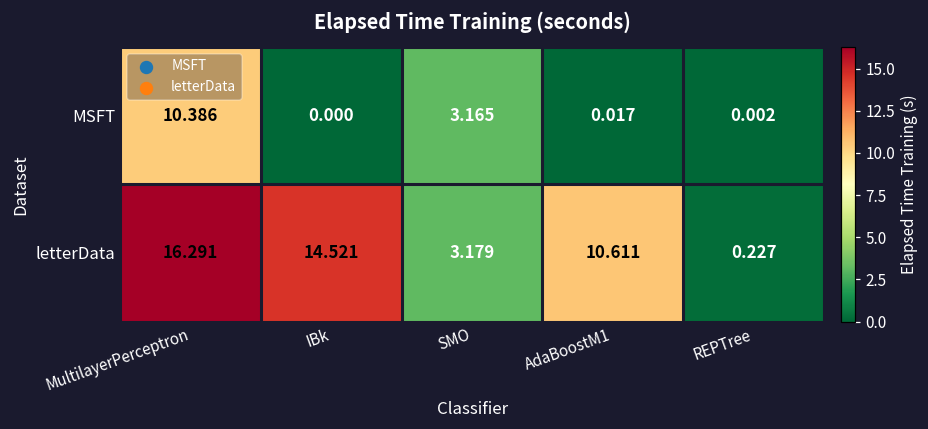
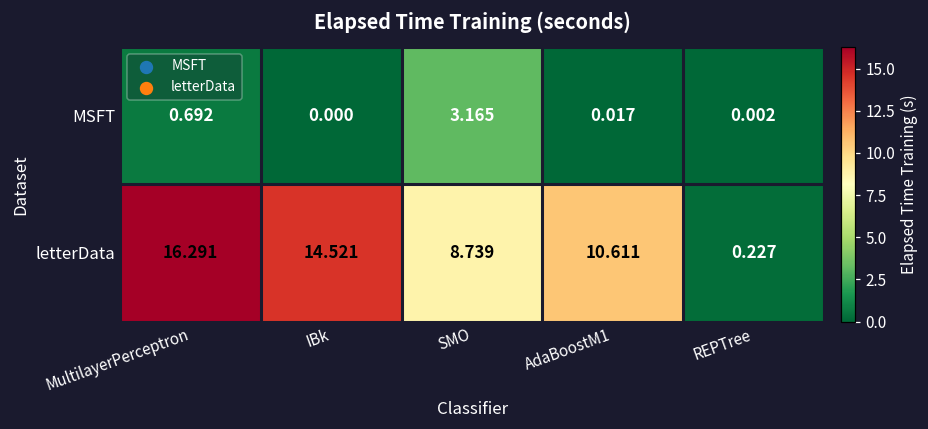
  {
    "MSFT": {
-     "MultilayerPerceptron": 10.386,
+     "MultilayerPerceptron": 0.692,
      "IBk": 0.000,
      "SMO": 3.165,
      "AdaBoostM1": 0.017,
      "REPTree": 0.002
    },
    "letterData": {
      "MultilayerPerceptron": 16.291,
      "IBk": 14.521,
-     "SMO": 3.179,
+     "SMO": 8.739,
      "AdaBoostM1": 10.611,
      "REPTree": 0.227
    }
  }
